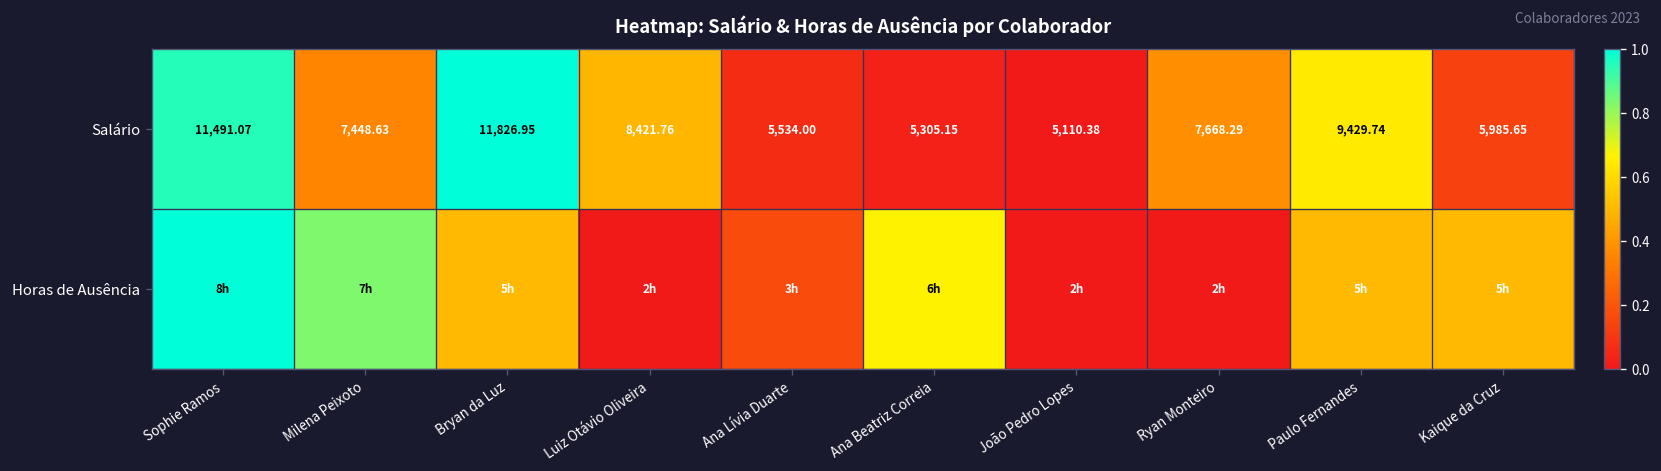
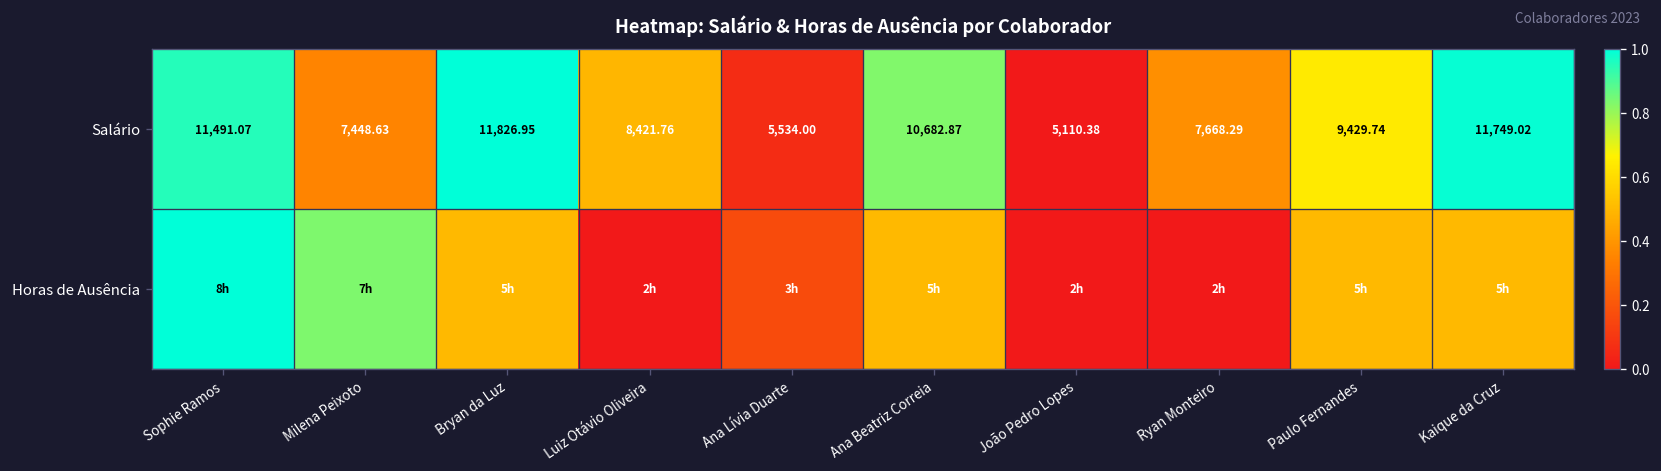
  {
    "Salário": {
      "Sophie Ramos": "11,491.07",
      "Milena Peixoto": "7,448.63",
      "Bryan da Luz": "11,826.95",
      "Luiz Otávio Oliveira": "8,421.76",
      "Ana Lívia Duarte": "5,534.00",
-     "Ana Beatriz Correia": "5,305.15",
+     "Ana Beatriz Correia": "10,682.87",
      "João Pedro Lopes": "5,110.38",
      "Ryan Monteiro": "7,668.29",
      "Paulo Fernandes": "9,429.74",
-     "Kaique da Cruz": "5,985.65"
+     "Kaique da Cruz": "11,749.02"
    },
    "Horas de Ausência": {
      "Sophie Ramos": "8h",
      "Milena Peixoto": "7h",
      "Bryan da Luz": "5h",
      "Luiz Otávio Oliveira": "2h",
      "Ana Lívia Duarte": "3h",
-     "Ana Beatriz Correia": "6h",
+     "Ana Beatriz Correia": "5h",
      "João Pedro Lopes": "2h",
      "Ryan Monteiro": "2h",
      "Paulo Fernandes": "5h",
      "Kaique da Cruz": "5h"
    }
  }
